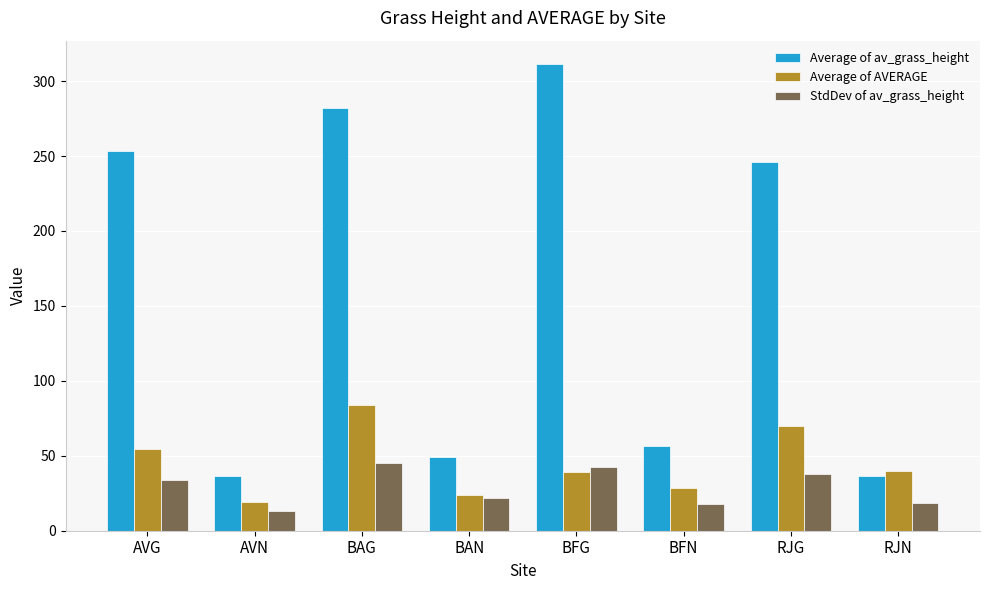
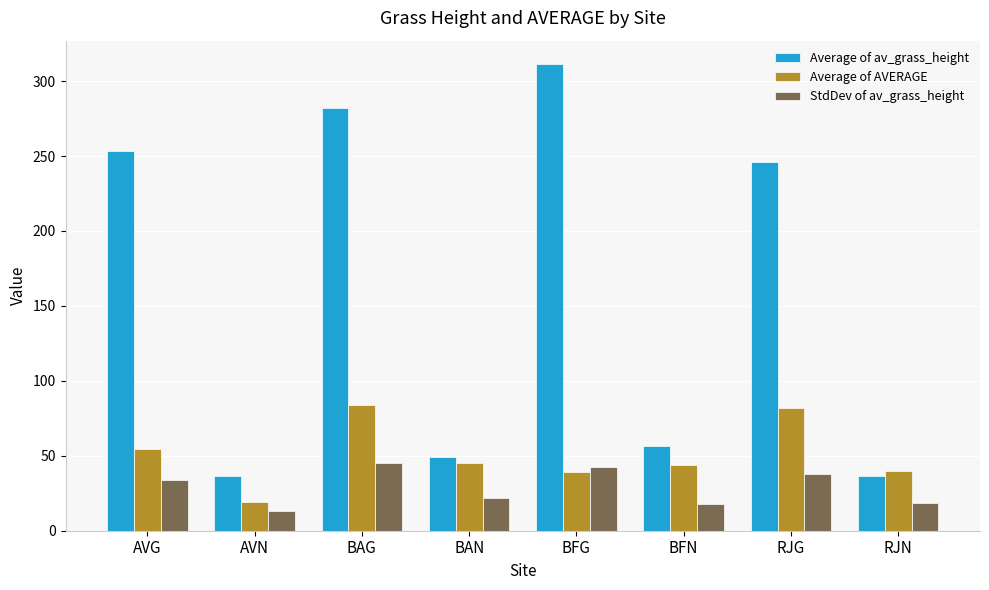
  {
    "Average of av_grass_height": {
      "AVG": 253,
      "AVN": 37,
      "BAG": 282,
      "BAN": 50,
      "BFG": 311,
      "BFN": 56,
      "RJG": 246,
      "RJN": 36
    },
    "Average of AVERAGE": {
      "AVG": 54,
      "AVN": 19,
      "BAG": 84,
-     "BAN": 24,
+     "BAN": 45,
      "BFG": 39,
-     "BFN": 28,
-     "RJG": 70,
+     "BFN": 44,
+     "RJG": 82,
      "RJN": 40
    },
    "StdDev of av_grass_height": {
      "AVG": 34,
      "AVN": 13,
      "BAG": 45,
      "BAN": 22,
      "BFG": 43,
      "BFN": 18,
      "RJG": 38,
      "RJN": 19
    }
  }
